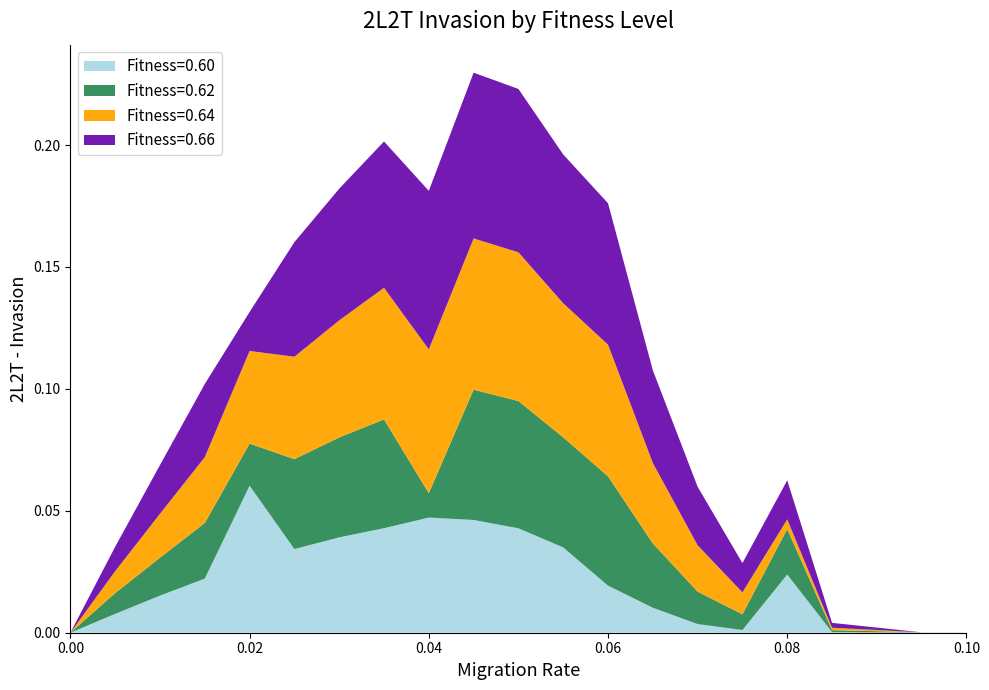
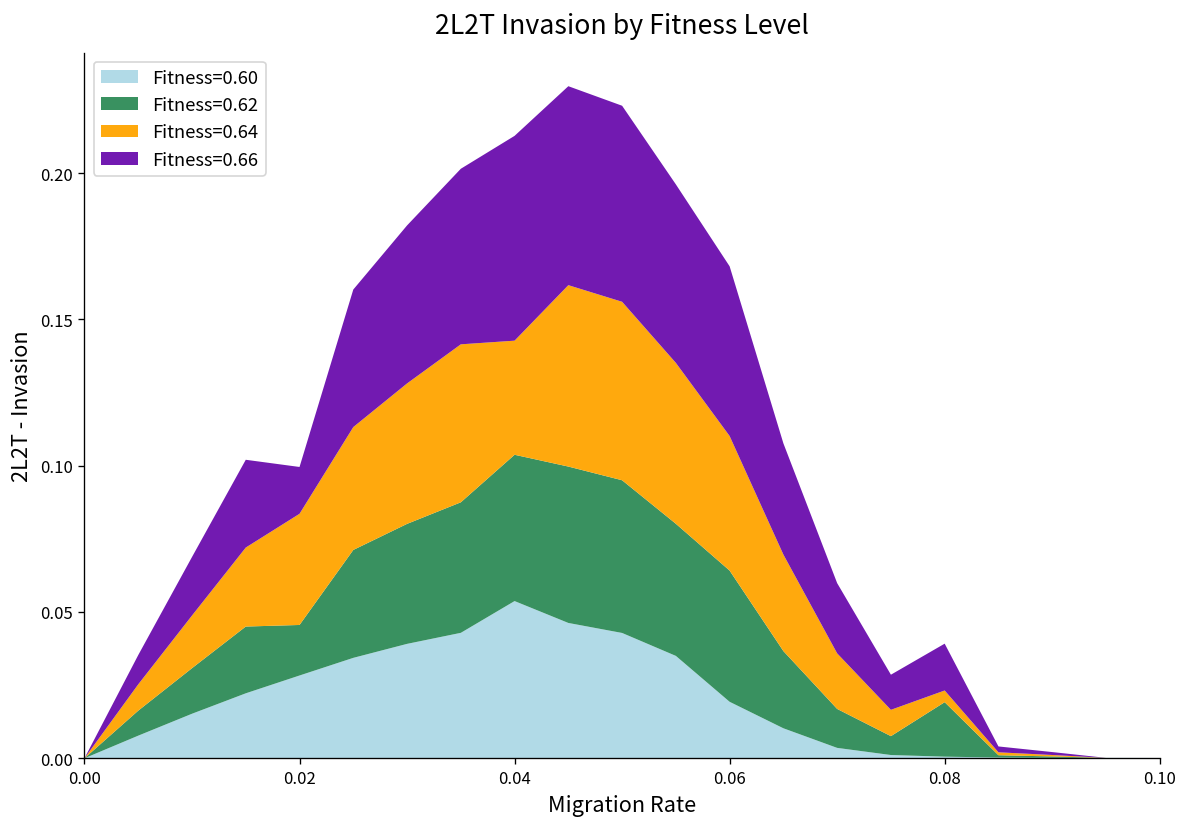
  {
    "Fitness=0.60": {
-     "0.02": 0.060,
-     "0.04": 0.047,
+     "0.02": 0.028,
+     "0.04": 0.054,
      "0.06": 0.019,
-     "0.08": 0.024
+     "0.08": 0.001
    },
    "Fitness=0.62": {
      "0.02": 0.017,
-     "0.04": 0.01,
+     "0.04": 0.05,
      "0.06": 0.045,
      "0.08": 0.019
    },
    "Fitness=0.64": {
      "0.02": 0.038,
-     "0.04": 0.059,
-     "0.06": 0.054,
+     "0.04": 0.039,
+     "0.06": 0.046,
      "0.08": 0.004
    },
    "Fitness=0.66": {
      "0.02": 0.016,
-     "0.04": 0.065,
+     "0.04": 0.070,
      "0.06": 0.058,
      "0.08": 0.016
    }
  }
